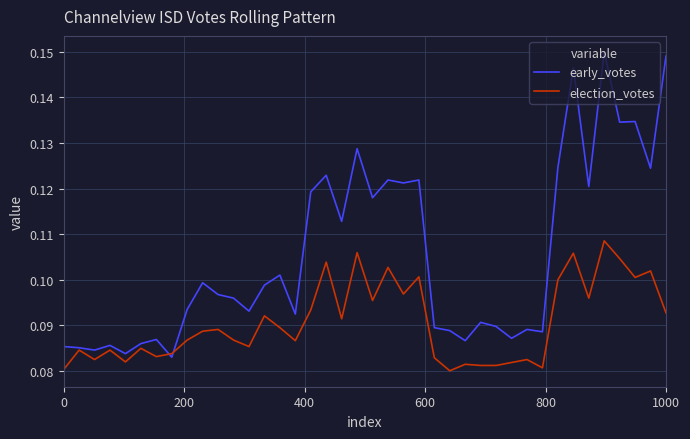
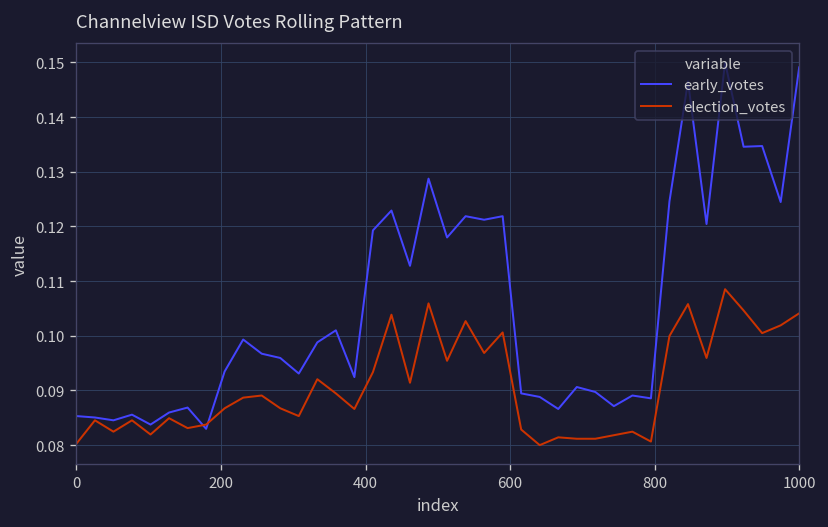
  {
    "early_votes": {
      "0": 0.085,
      "1000": 0.149
    },
    "election_votes": {
      "0": 0.080,
-     "1000": 0.093
+     "1000": 0.104
    }
  }
